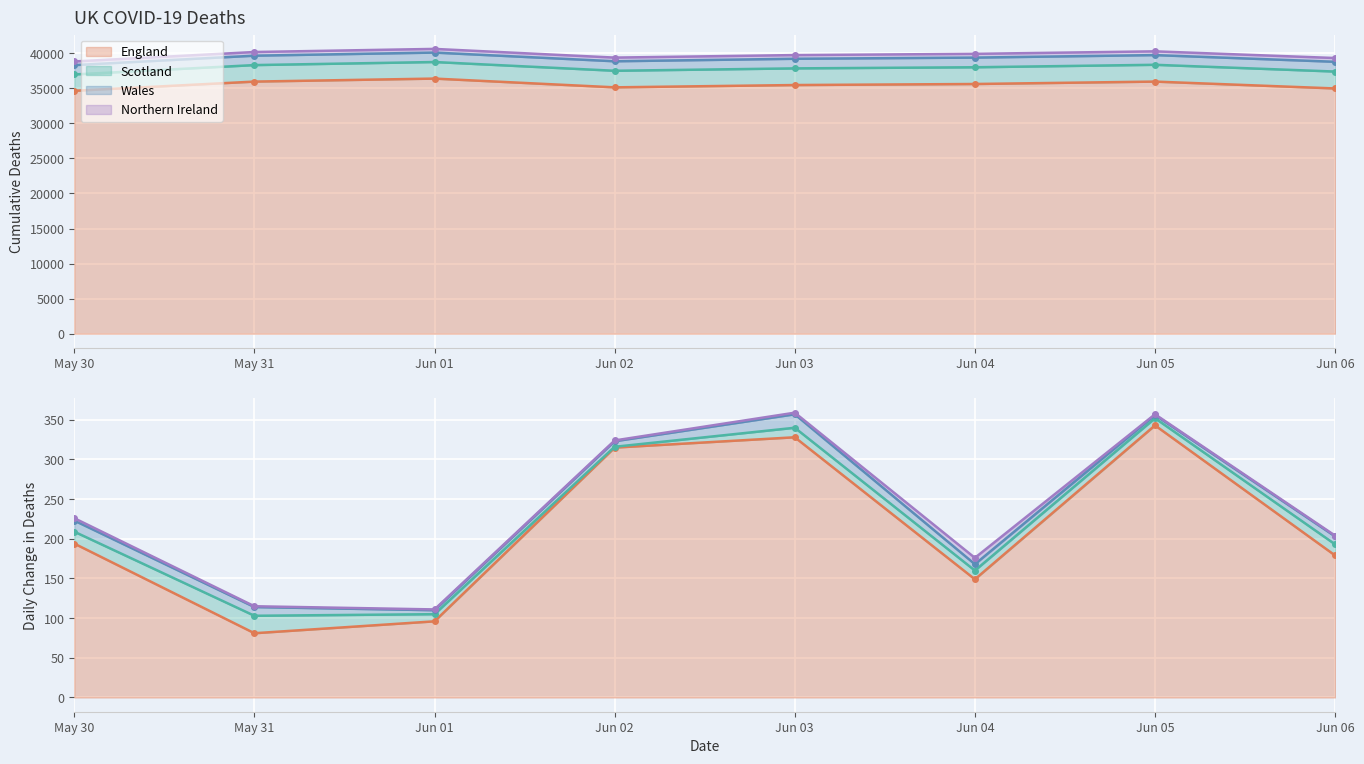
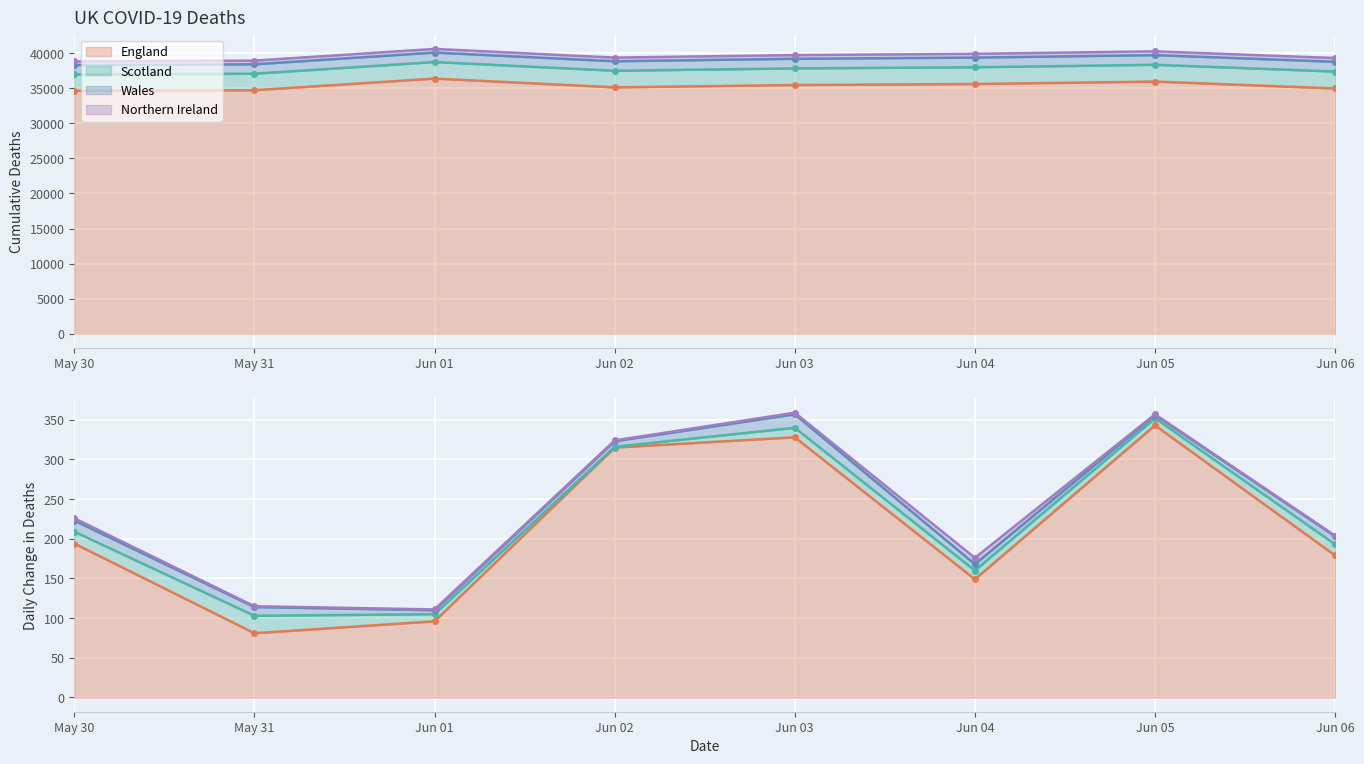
  {
    "UK COVID-19 Deaths": {
      "England": {
        "May 30": 35000,
-       "May 31": 36000,
+       "May 31": 35000,
        "Jun 01": 36000,
        "Jun 02": 35000,
        "Jun 03": 35000,
        "Jun 04": 36000,
        "Jun 05": 36000,
        "Jun 06": 35000
      }
    }
  }
